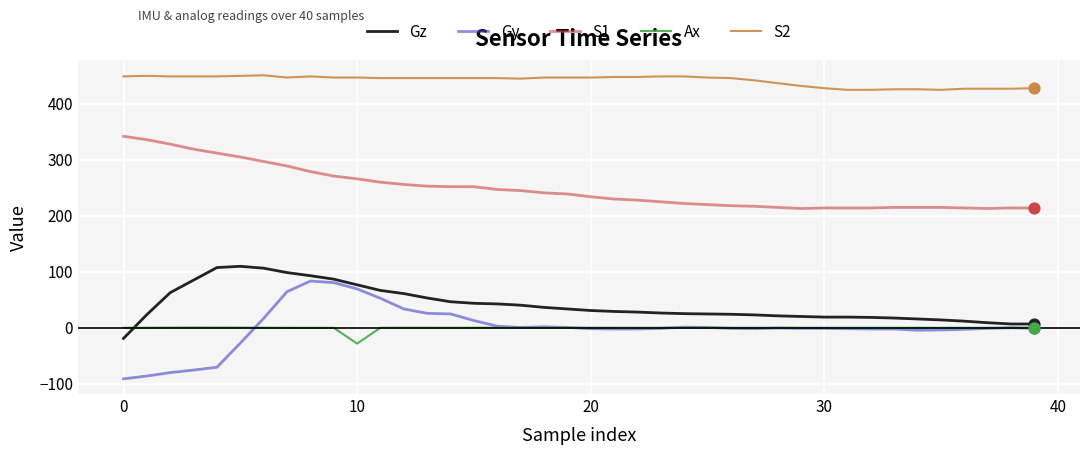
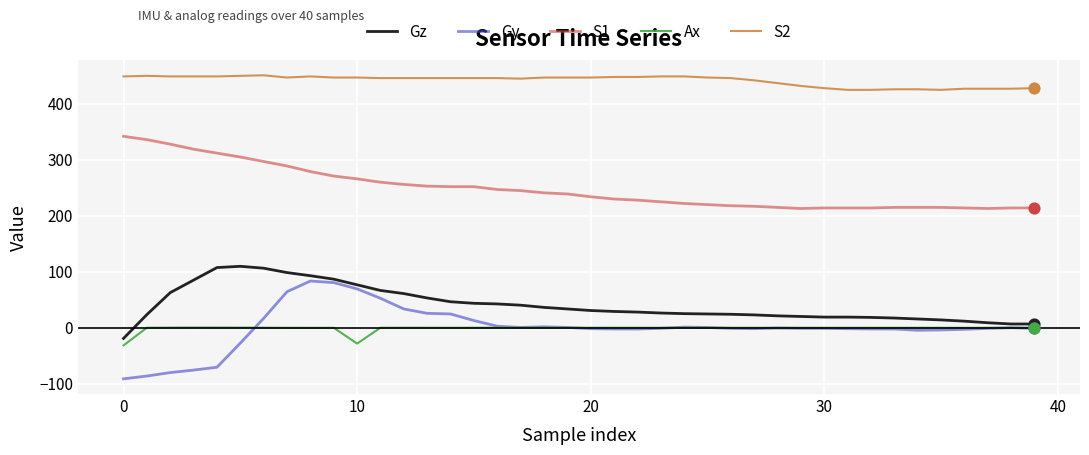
  {
    "Ax": {
-     "0": 0,
+     "0": -30,
      "10": -30
    }
  }
